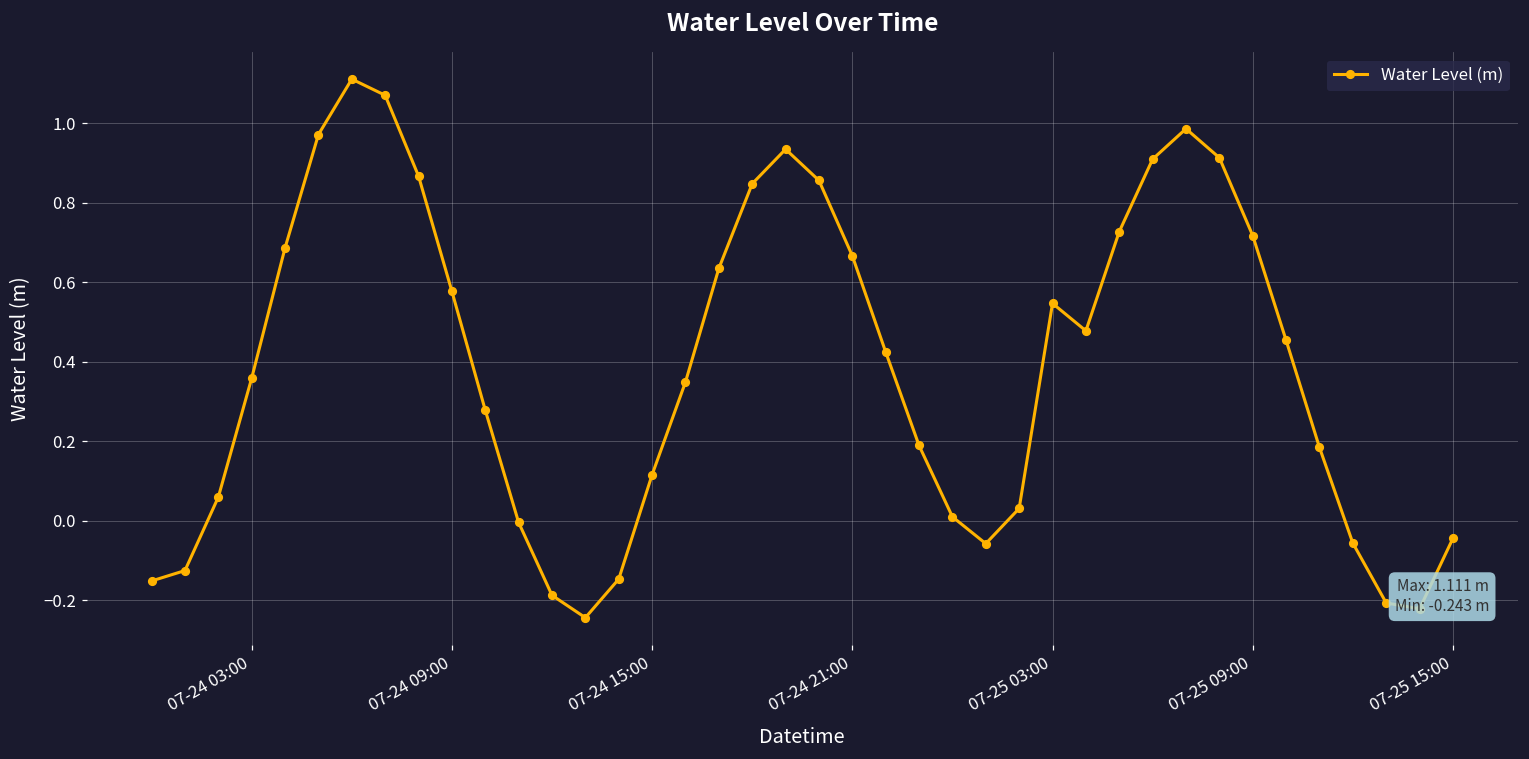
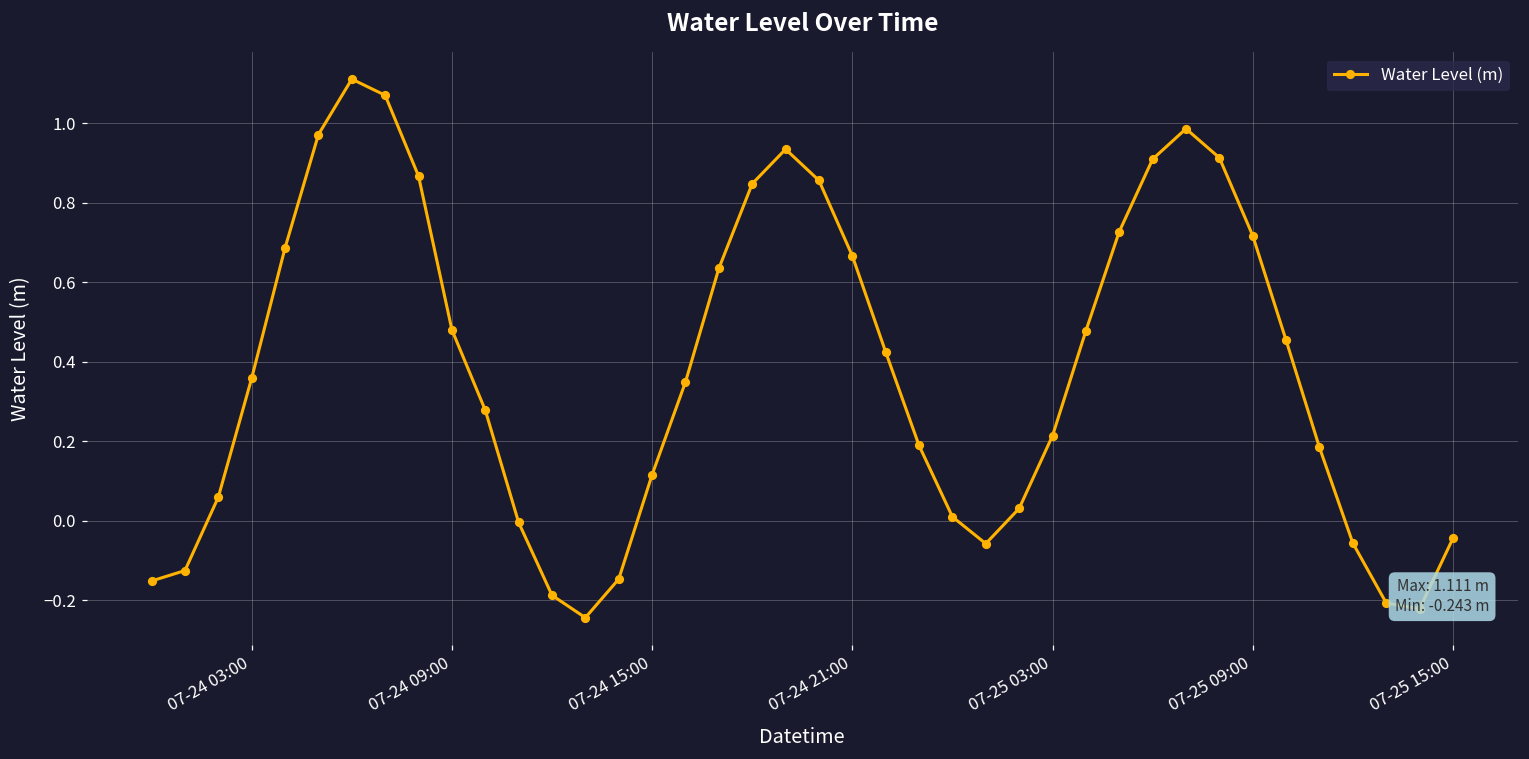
  {
    "07-24 03:00": 0.36,
-   "07-24 09:00": 0.58,
+   "07-24 09:00": 0.48,
    "07-24 15:00": 0.12,
    "07-24 21:00": 0.67,
-   "07-25 03:00": 0.55,
+   "07-25 03:00": 0.21,
    "07-25 09:00": 0.72,
    "07-25 15:00": -0.04
  }
